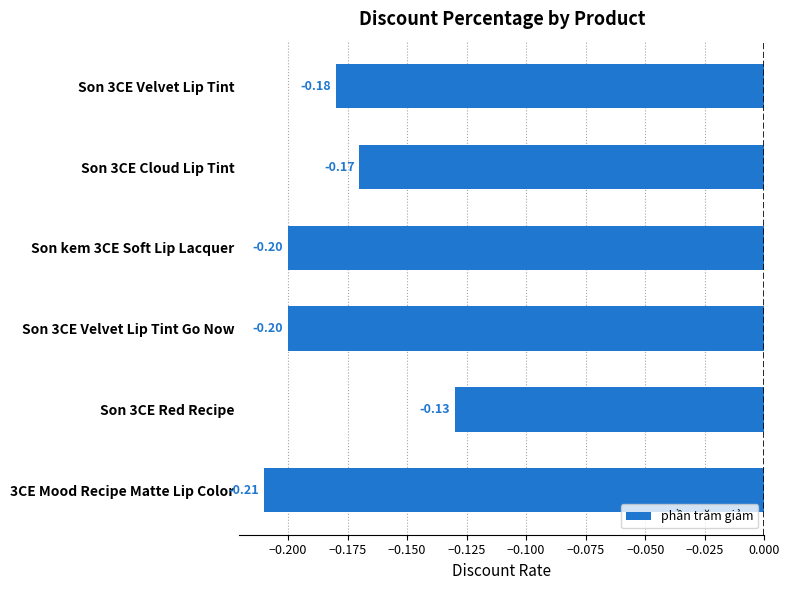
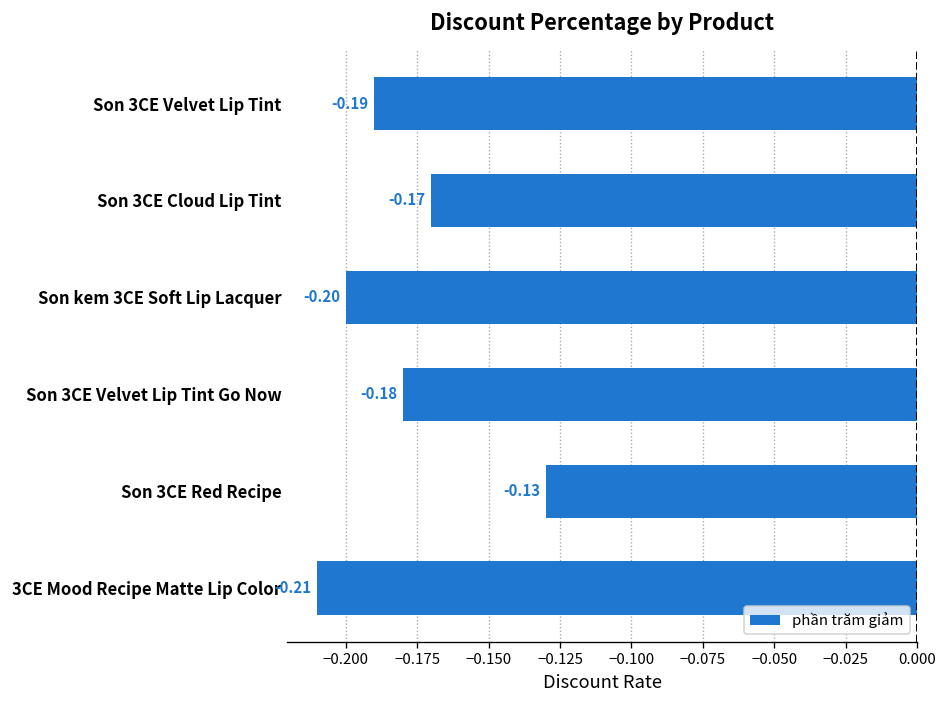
  {
-   "Son 3CE Velvet Lip Tint": -0.18,
+   "Son 3CE Velvet Lip Tint": -0.19,
    "Son 3CE Cloud Lip Tint": -0.17,
    "Son kem 3CE Soft Lip Lacquer": -0.20,
-   "Son 3CE Velvet Lip Tint Go Now": -0.20,
+   "Son 3CE Velvet Lip Tint Go Now": -0.18,
    "Son 3CE Red Recipe": -0.13,
    "3CE Mood Recipe Matte Lip Color": -0.21
  }
